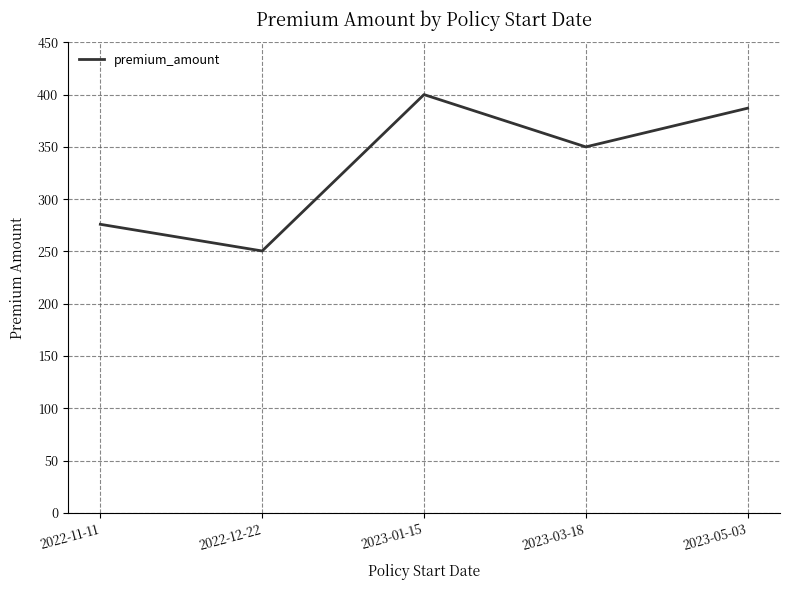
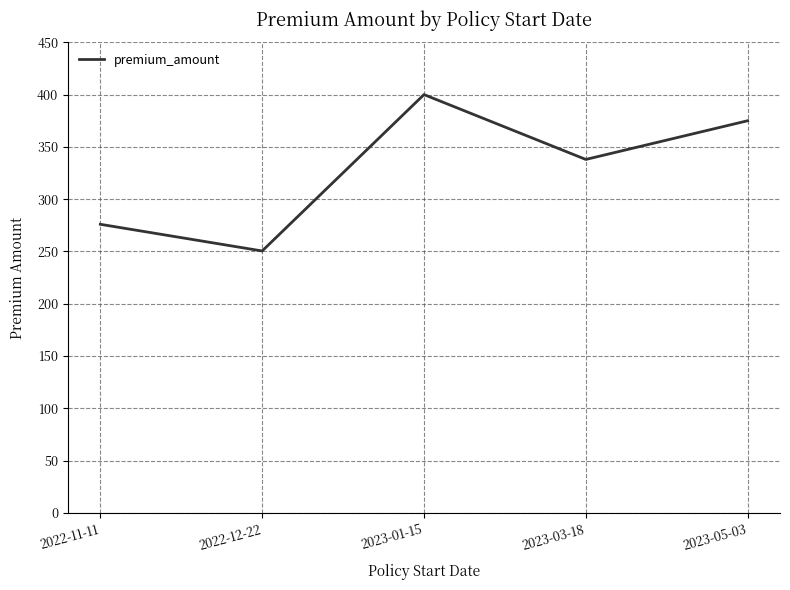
  {
    "2022-11-11": 276,
    "2022-12-22": 251,
    "2023-01-15": 400,
-   "2023-03-18": 350,
-   "2023-05-03": 387
+   "2023-03-18": 338,
+   "2023-05-03": 375
  }
